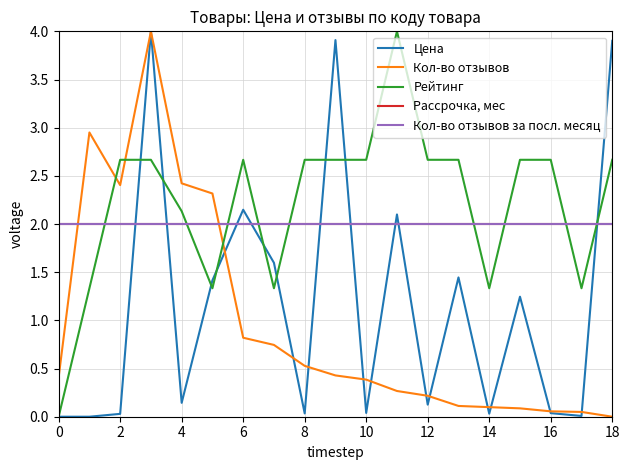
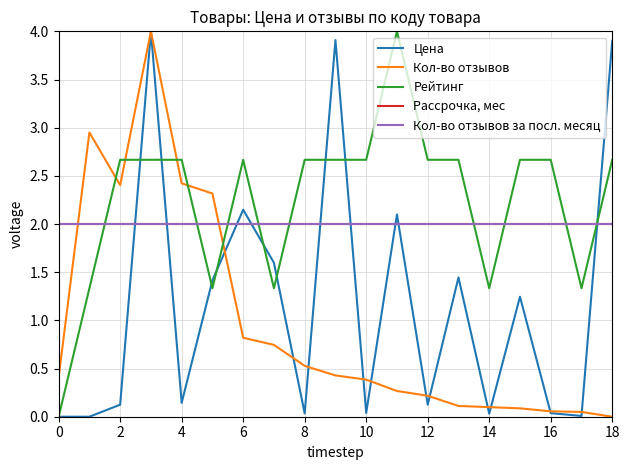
  {
    "Цена": {
-     "2": 0.0,
+     "2": 0.1,
      "4": 0.1,
      "6": 2.1,
      "8": 0.0,
      "10": 0.0,
      "12": 0.1,
      "14": 0.0,
      "18": 3.9
    },
    "Кол-во отзывов": {
      "0": 0.4,
      "2": 2.4,
      "4": 2.4,
      "6": 0.8,
      "8": 0.5,
      "10": 0.4,
      "12": 0.2,
      "14": 0.1,
      "18": 0.0
    },
    "Рейтинг": {
      "2": 2.7,
-     "4": 2.1,
+     "4": 2.7,
      "6": 2.7,
      "8": 2.7,
      "10": 2.7,
      "12": 2.7,
      "14": 1.3,
      "16": 2.7,
      "18": 2.7
    },
    "Кол-во отзывов за посл. месяц": {
      "0": 2.0,
      "2": 2.0,
      "4": 2.0,
      "6": 2.0,
      "8": 2.0,
      "10": 2.0,
      "12": 2.0,
      "14": 2.0,
      "16": 2.0,
      "18": 2.0
    }
  }
